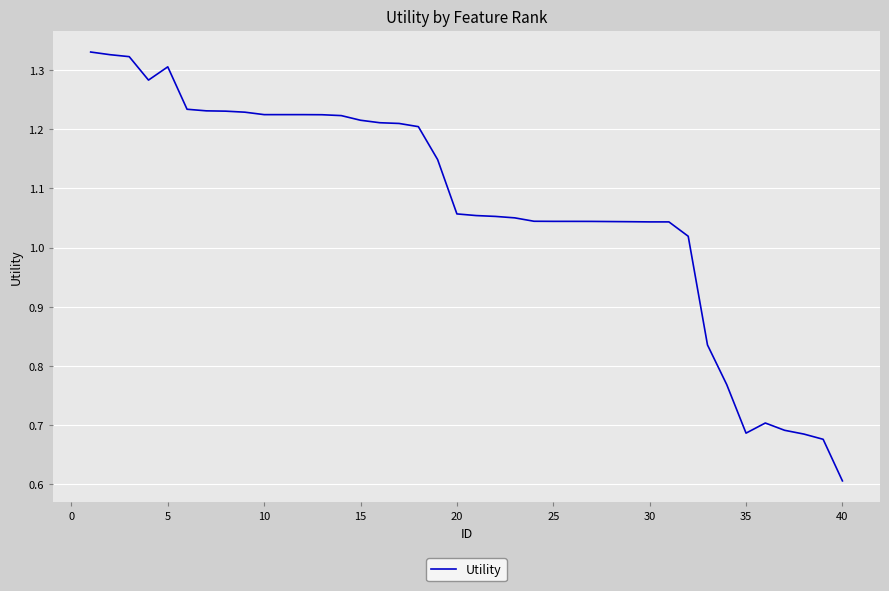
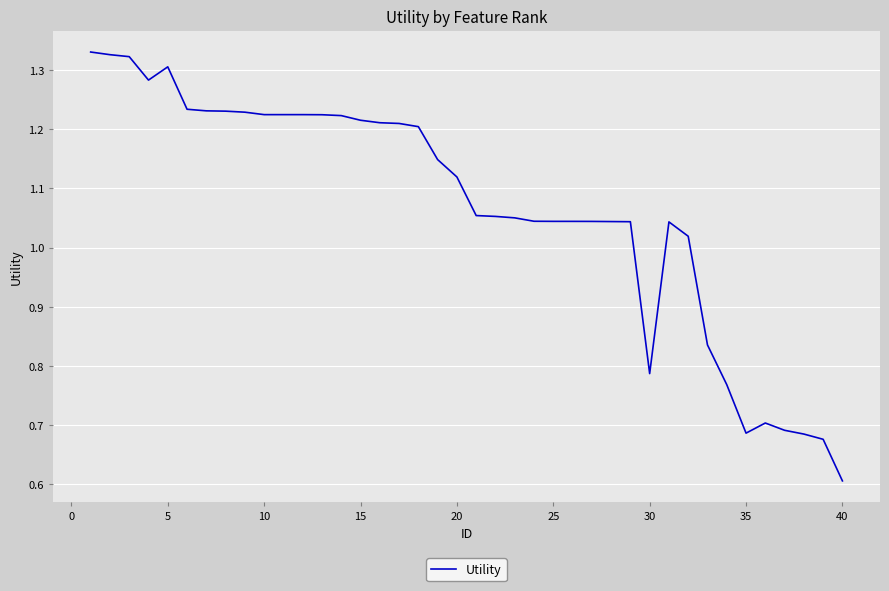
  {
    "5": 1.31,
    "10": 1.22,
    "15": 1.22,
-   "20": 1.06,
+   "20": 1.12,
    "25": 1.04,
-   "30": 1.04,
+   "30": 0.79,
    "35": 0.69,
    "40": 0.61
  }
